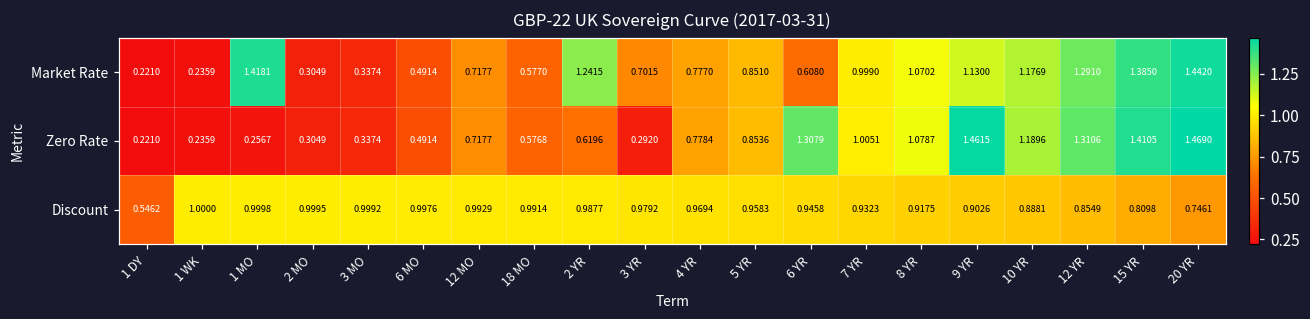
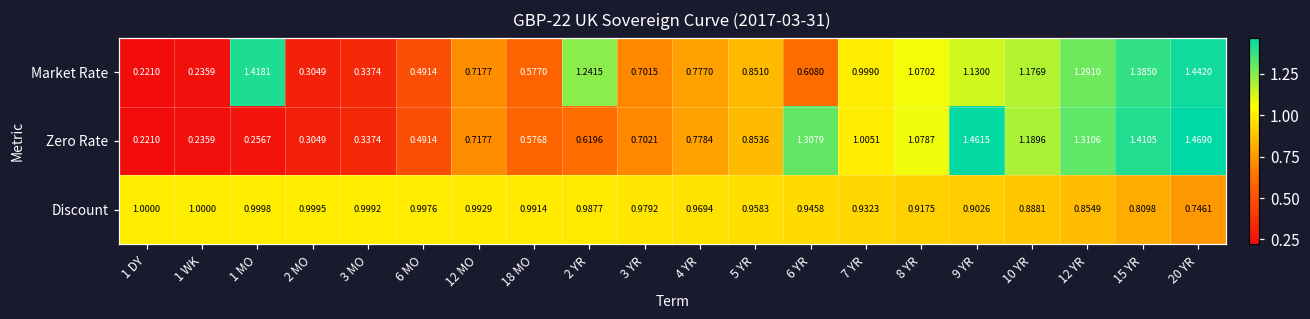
  {
    "Market Rate": {
      "1 DY": 0.2210,
      "1 WK": 0.2359,
      "1 MO": 1.4181,
      "2 MO": 0.3049,
      "3 MO": 0.3374,
      "6 MO": 0.4914,
      "12 MO": 0.7177,
      "18 MO": 0.5770,
      "2 YR": 1.2415,
      "3 YR": 0.7015,
      "4 YR": 0.7770,
      "5 YR": 0.8510,
      "6 YR": 0.6080,
      "7 YR": 0.9990,
      "8 YR": 1.0702,
      "9 YR": 1.1300,
      "10 YR": 1.1769,
      "12 YR": 1.2910,
      "15 YR": 1.3850,
      "20 YR": 1.4420
    },
    "Zero Rate": {
      "1 DY": 0.2210,
      "1 WK": 0.2359,
      "1 MO": 0.2567,
      "2 MO": 0.3049,
      "3 MO": 0.3374,
      "6 MO": 0.4914,
      "12 MO": 0.7177,
      "18 MO": 0.5768,
      "2 YR": 0.6196,
-     "3 YR": 0.2920,
+     "3 YR": 0.7021,
      "4 YR": 0.7784,
      "5 YR": 0.8536,
      "6 YR": 1.3079,
      "7 YR": 1.0051,
      "8 YR": 1.0787,
      "9 YR": 1.4615,
      "10 YR": 1.1896,
      "12 YR": 1.3106,
      "15 YR": 1.4105,
      "20 YR": 1.4690
    },
    "Discount": {
-     "1 DY": 0.5462,
+     "1 DY": 1.0000,
      "1 WK": 1.0000,
      "1 MO": 0.9998,
      "2 MO": 0.9995,
      "3 MO": 0.9992,
      "6 MO": 0.9976,
      "12 MO": 0.9929,
      "18 MO": 0.9914,
      "2 YR": 0.9877,
      "3 YR": 0.9792,
      "4 YR": 0.9694,
      "5 YR": 0.9583,
      "6 YR": 0.9458,
      "7 YR": 0.9323,
      "8 YR": 0.9175,
      "9 YR": 0.9026,
      "10 YR": 0.8881,
      "12 YR": 0.8549,
      "15 YR": 0.8098,
      "20 YR": 0.7461
    }
  }
